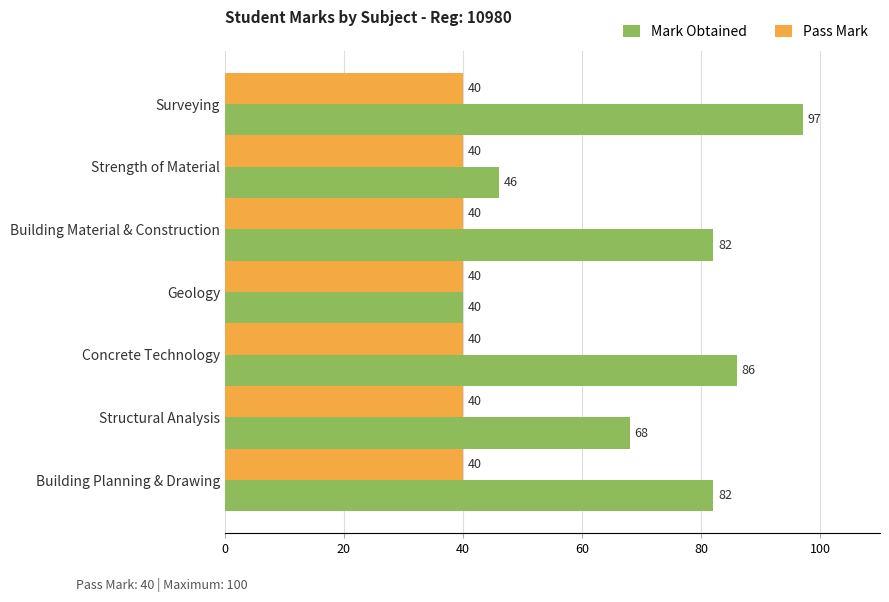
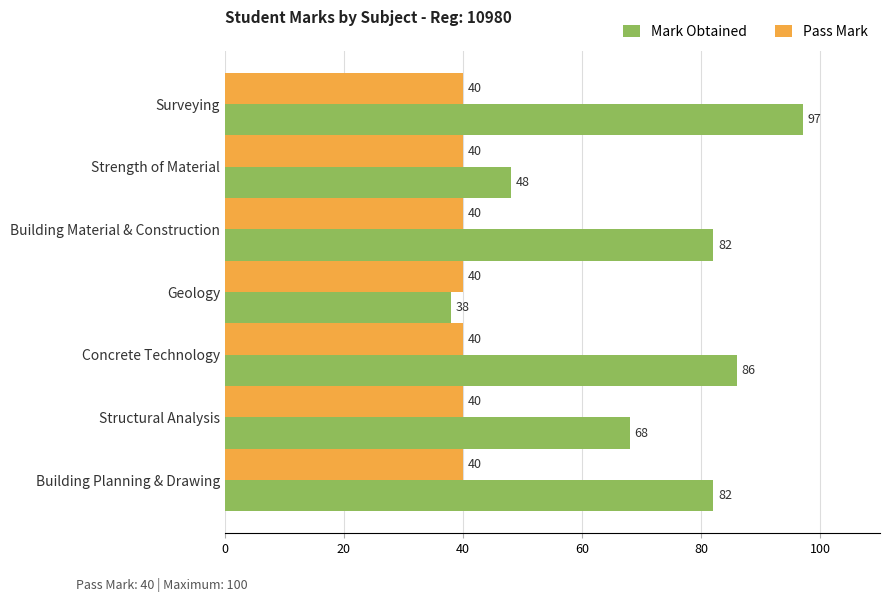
  {
    "Mark Obtained": {
      "Surveying": 97,
-     "Strength of Material": 46,
+     "Strength of Material": 48,
      "Building Material & Construction": 82,
-     "Geology": 40,
+     "Geology": 38,
      "Concrete Technology": 86,
      "Structural Analysis": 68,
      "Building Planning & Drawing": 82
    },
    "Pass Mark": {
      "Surveying": 40,
      "Strength of Material": 40,
      "Building Material & Construction": 40,
      "Geology": 40,
      "Concrete Technology": 40,
      "Structural Analysis": 40,
      "Building Planning & Drawing": 40
    }
  }
